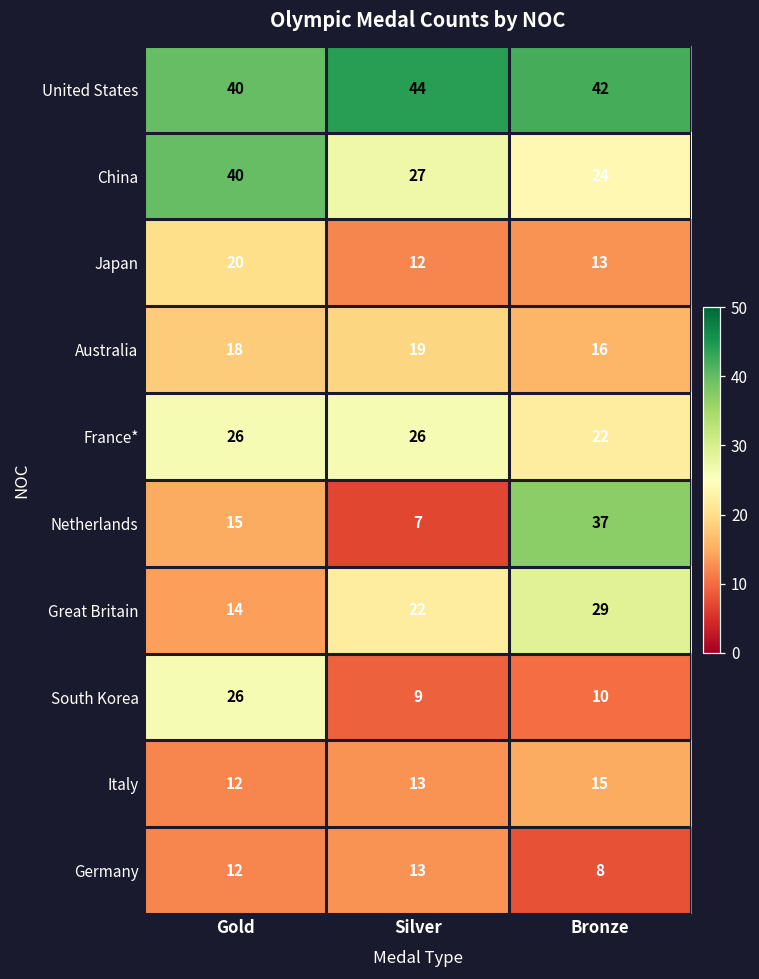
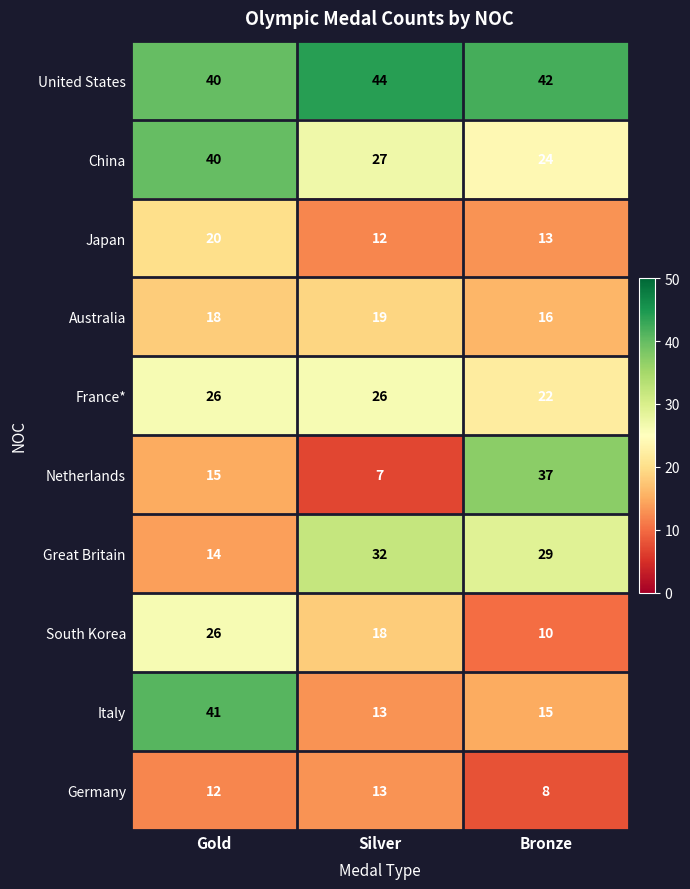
  {
    "United States": {
      "Gold": 40,
      "Silver": 44,
      "Bronze": 42
    },
    "China": {
      "Gold": 40,
      "Silver": 27,
      "Bronze": 24
    },
    "Japan": {
      "Gold": 20,
      "Silver": 12,
      "Bronze": 13
    },
    "Australia": {
      "Gold": 18,
      "Silver": 19,
      "Bronze": 16
    },
    "France*": {
      "Gold": 26,
      "Silver": 26,
      "Bronze": 22
    },
    "Netherlands": {
      "Gold": 15,
      "Silver": 7,
      "Bronze": 37
    },
    "Great Britain": {
      "Gold": 14,
-     "Silver": 22,
+     "Silver": 32,
      "Bronze": 29
    },
    "South Korea": {
      "Gold": 26,
-     "Silver": 9,
+     "Silver": 18,
      "Bronze": 10
    },
    "Italy": {
-     "Gold": 12,
+     "Gold": 41,
      "Silver": 13,
      "Bronze": 15
    },
    "Germany": {
      "Gold": 12,
      "Silver": 13,
      "Bronze": 8
    }
  }
